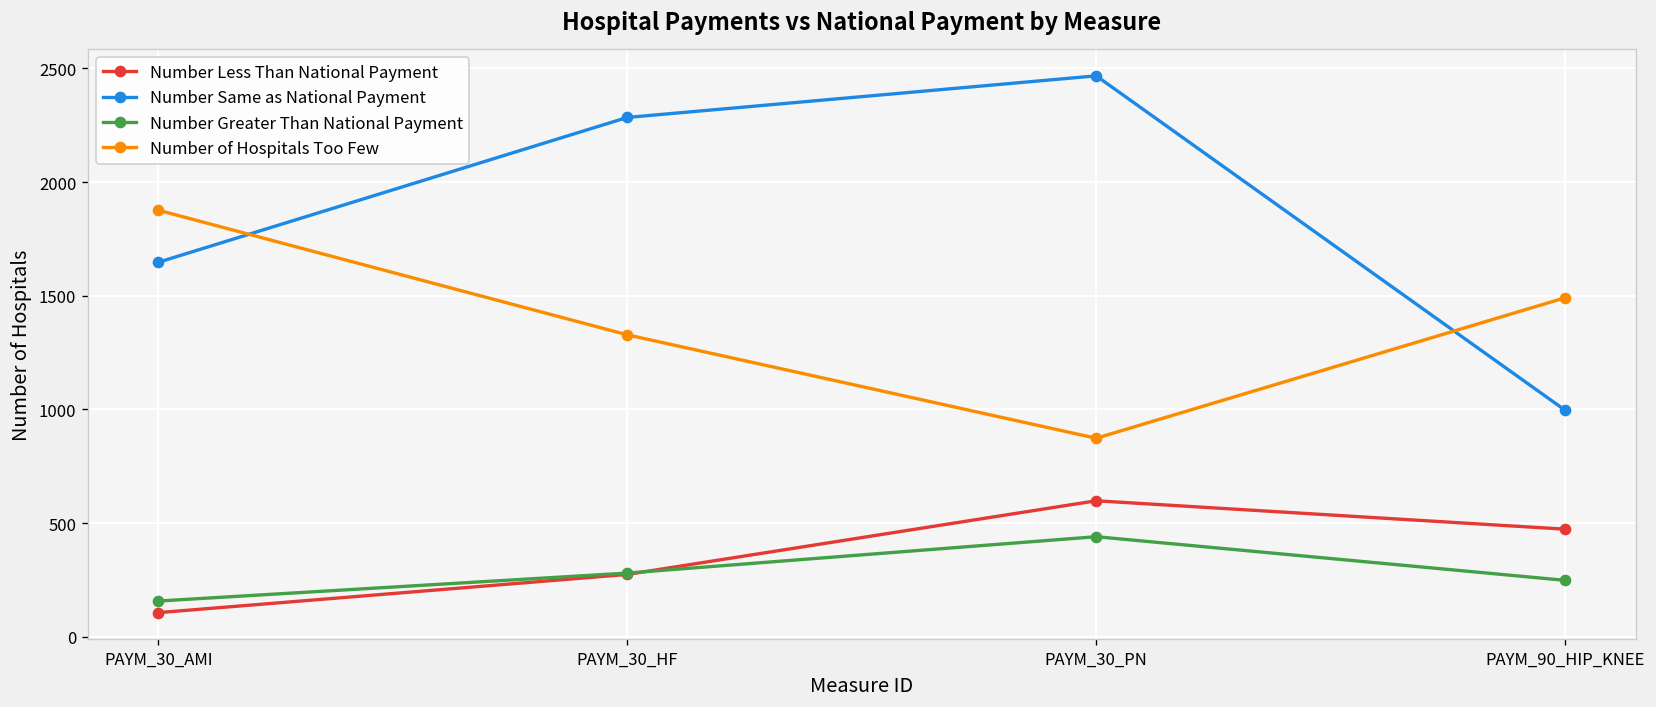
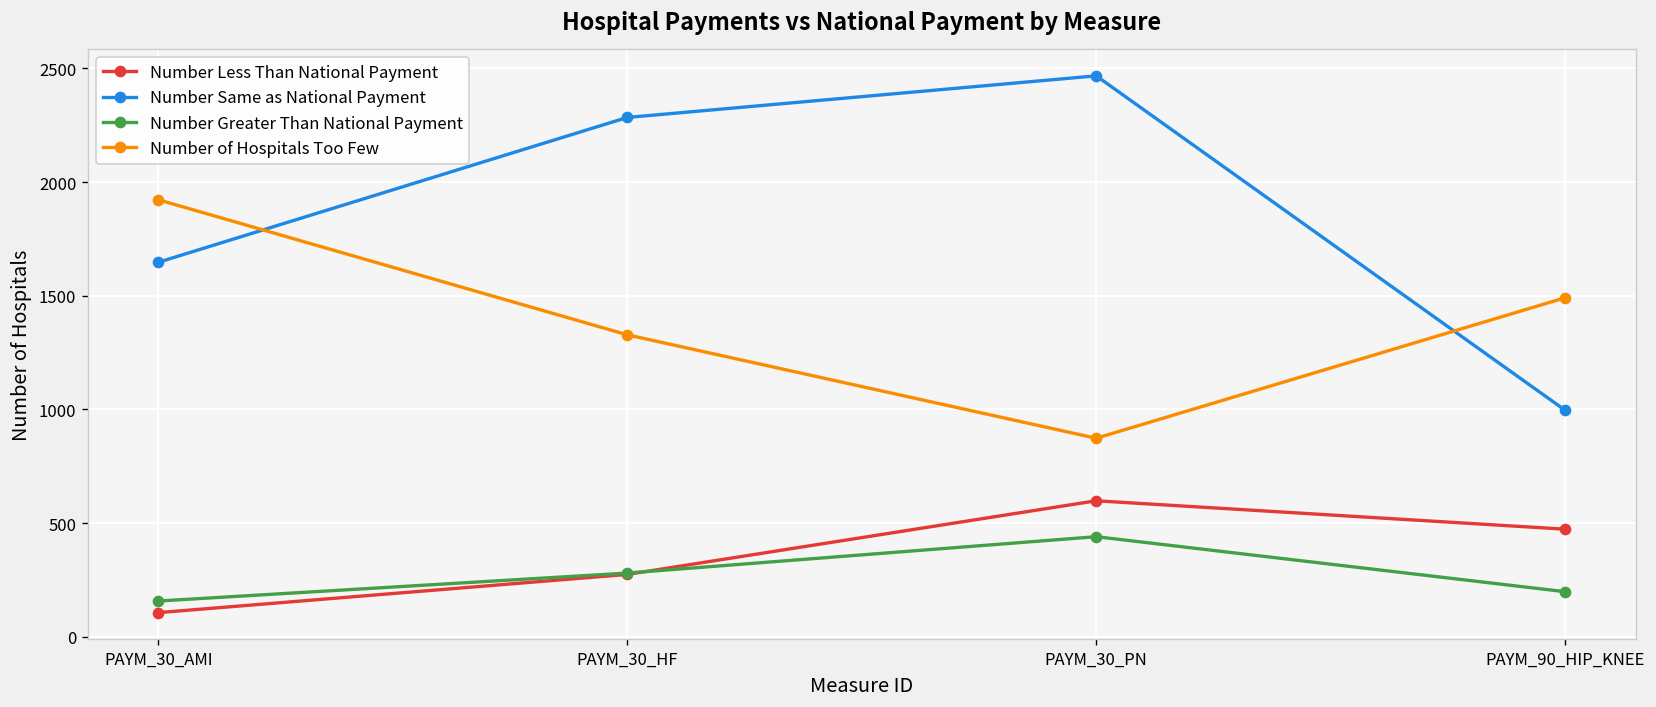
  {
    "Number Less Than National Payment": {
      "PAYM_30_AMI": 110,
      "PAYM_30_PN": 600,
      "PAYM_90_HIP_KNEE": 470
    },
    "Number Same as National Payment": {
      "PAYM_30_AMI": 1650,
      "PAYM_30_HF": 2280,
      "PAYM_30_PN": 2470,
      "PAYM_90_HIP_KNEE": 1000
    },
    "Number Greater Than National Payment": {
      "PAYM_30_AMI": 160,
      "PAYM_30_PN": 440,
-     "PAYM_90_HIP_KNEE": 250
+     "PAYM_90_HIP_KNEE": 200
    },
    "Number of Hospitals Too Few": {
-     "PAYM_30_AMI": 1880,
+     "PAYM_30_AMI": 1920,
      "PAYM_30_HF": 1330,
      "PAYM_30_PN": 870,
      "PAYM_90_HIP_KNEE": 1490
    }
  }
